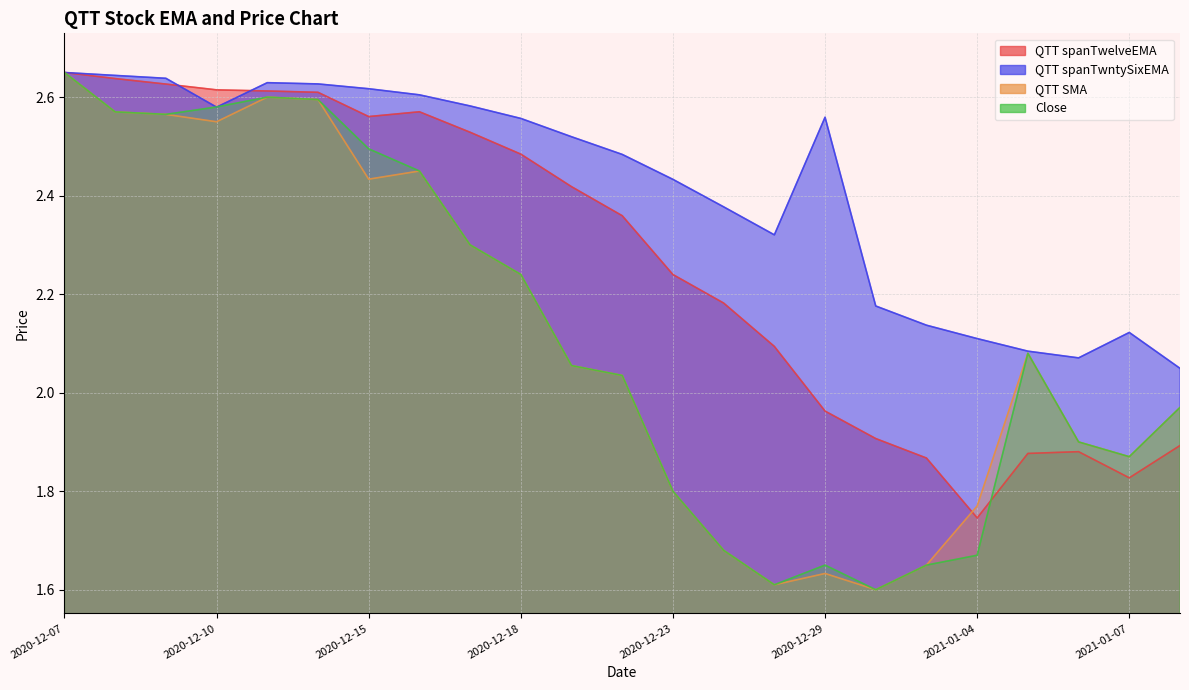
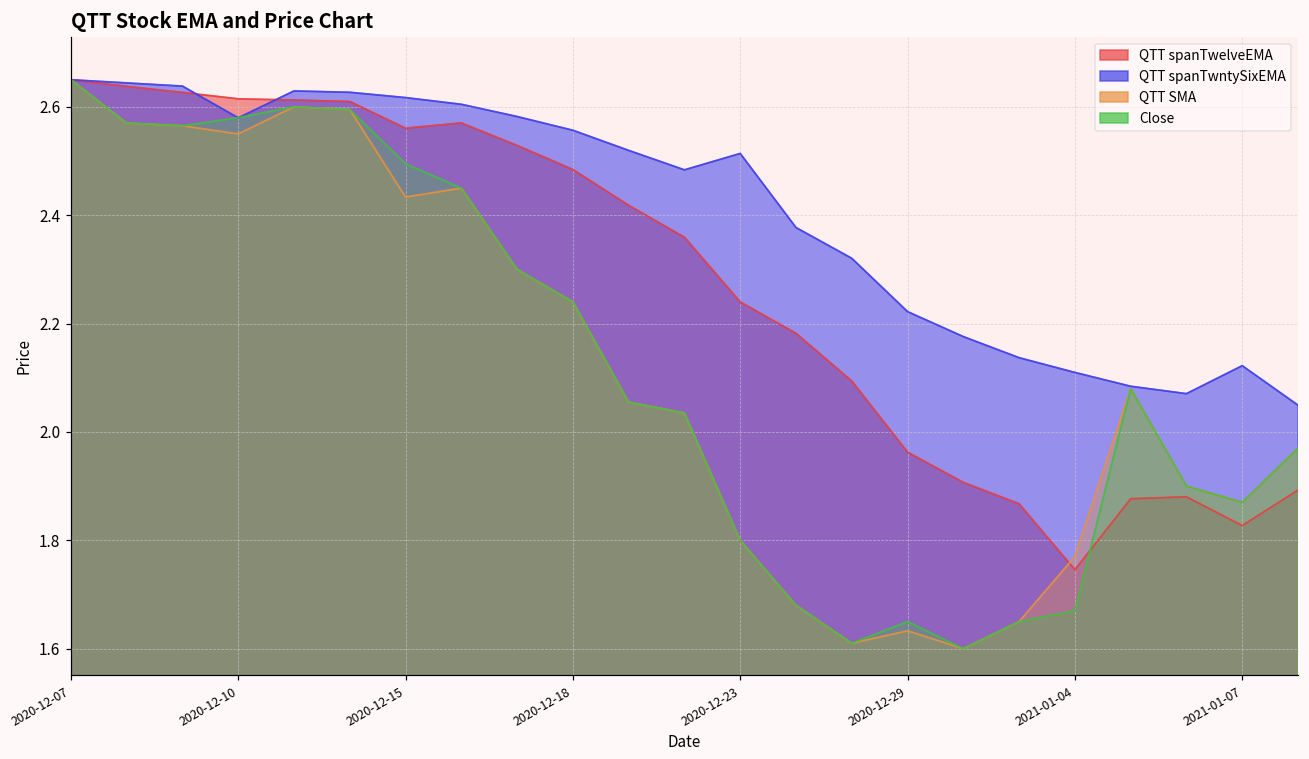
  {
    "QTT spanTwelveEMA": {
      "2020-12-10": 2.61,
      "2020-12-15": 2.56,
      "2020-12-18": 2.48,
      "2020-12-23": 2.24,
      "2020-12-29": 1.96,
      "2021-01-04": 1.75,
      "2021-01-07": 1.83
    },
    "QTT spanTwntySixEMA": {
      "2020-12-15": 2.62,
      "2020-12-18": 2.56,
-     "2020-12-23": 2.43,
-     "2020-12-29": 2.56,
+     "2020-12-23": 2.51,
+     "2020-12-29": 2.22,
      "2021-01-04": 2.11,
      "2021-01-07": 2.12
    },
    "QTT SMA": {
      "2020-12-10": 2.55,
      "2020-12-15": 2.43,
      "2020-12-29": 1.63,
      "2021-01-04": 1.77
    },
    "Close": {
      "2020-12-15": 2.50,
      "2020-12-29": 1.65,
      "2021-01-04": 1.67
    }
  }
